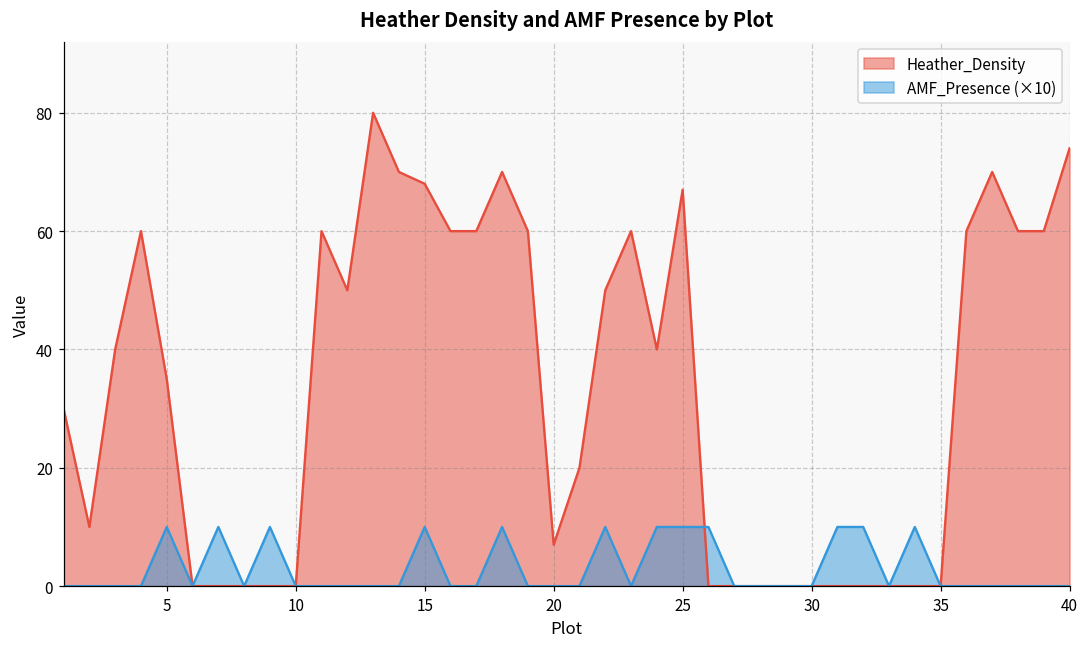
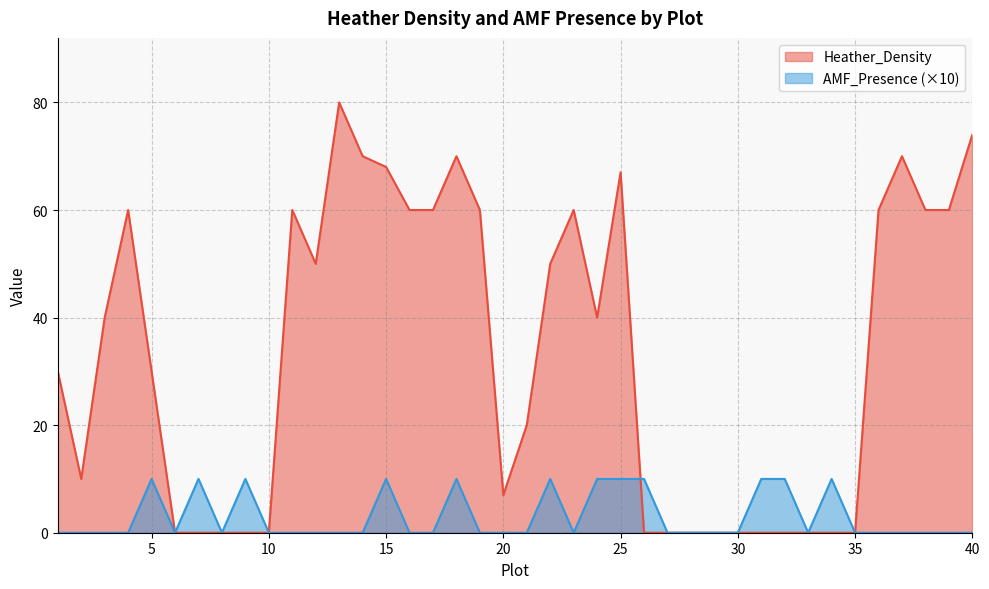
  {
    "Heather_Density": {
-     "5": 35,
+     "5": 30,
      "15": 68,
      "20": 7,
      "25": 67,
      "40": 74
    },
    "AMF_Presence (×10)": {
      "5": 10,
      "15": 10,
      "20": 0,
      "25": 10,
      "40": 0
    }
  }
